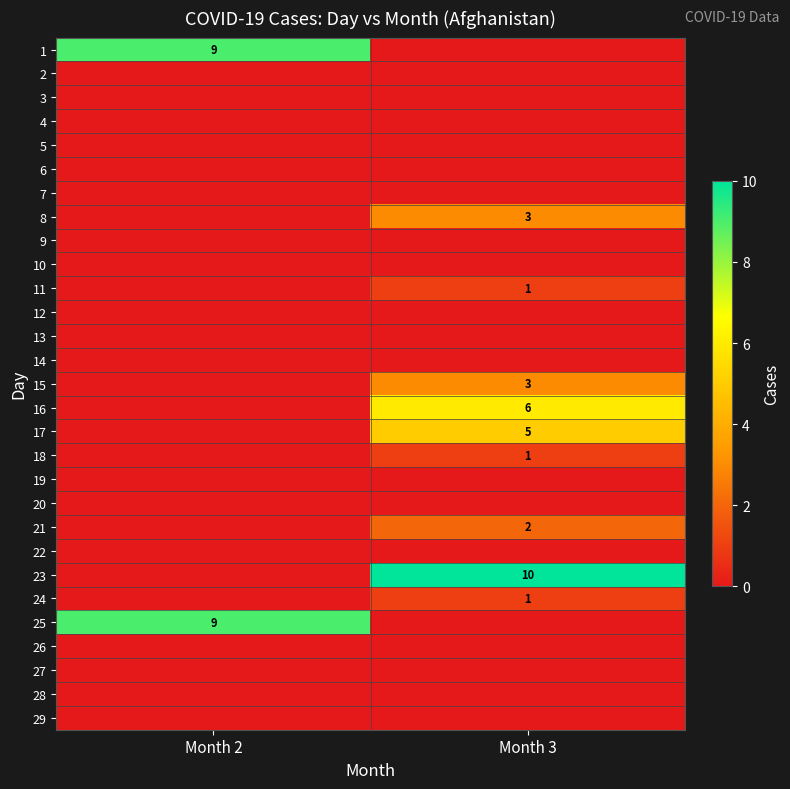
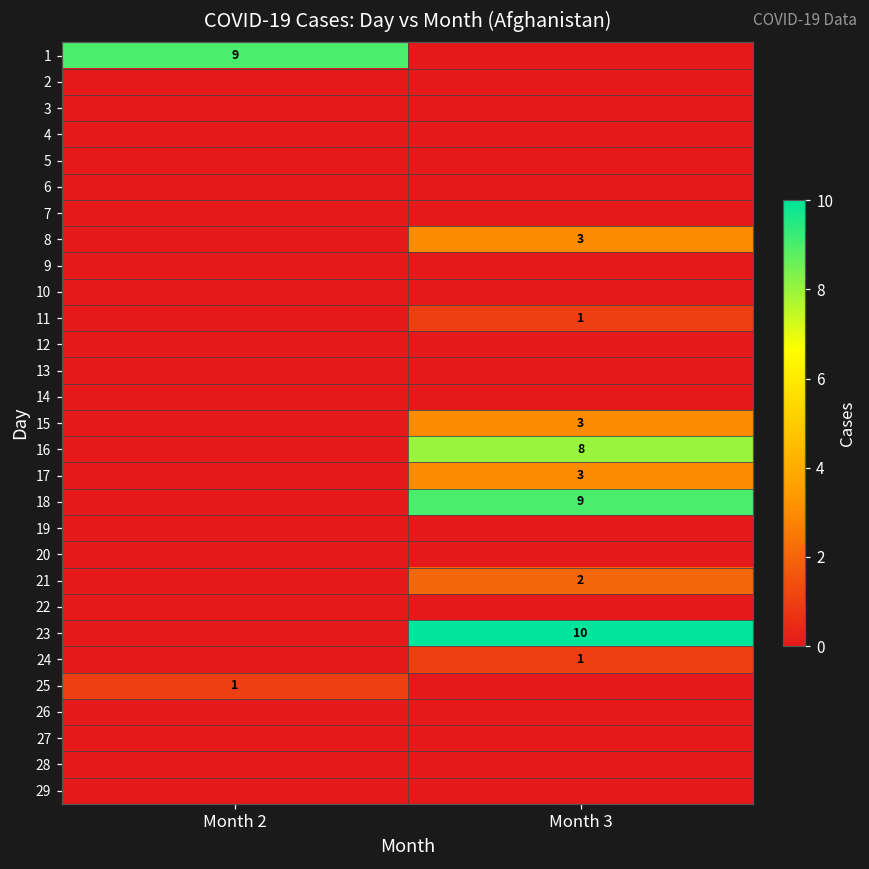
  {
    "1": {
      "Month 2": 9
    },
    "8": {
      "Month 3": 3
    },
    "11": {
      "Month 3": 1
    },
    "15": {
      "Month 3": 3
    },
    "16": {
-     "Month 3": 6
+     "Month 3": 8
    },
    "17": {
-     "Month 3": 5
+     "Month 3": 3
    },
    "18": {
-     "Month 3": 1
+     "Month 3": 9
    },
    "21": {
      "Month 3": 2
    },
    "23": {
      "Month 3": 10
    },
    "24": {
      "Month 3": 1
    },
    "25": {
-     "Month 2": 9
+     "Month 2": 1
    }
  }
